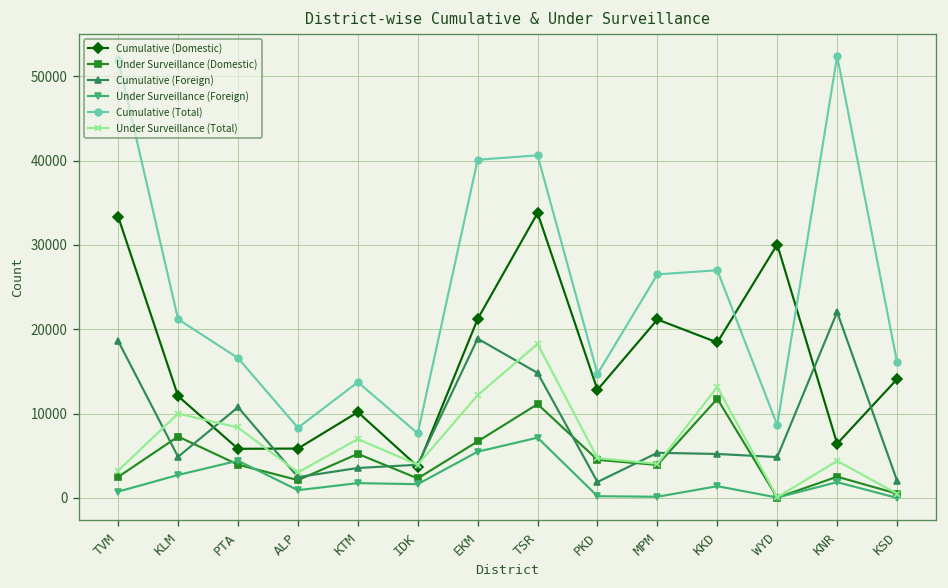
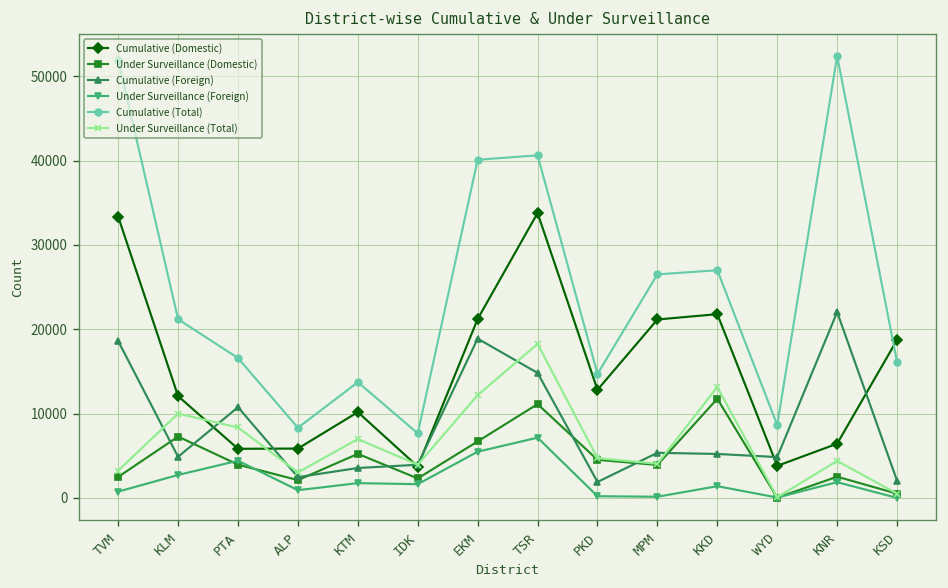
  {
    "Cumulative (Domestic)": {
      "TVM": 33000,
      "KLM": 12000,
      "PTA": 6000,
      "ALP": 6000,
      "KTM": 10000,
      "EKM": 21000,
      "TSR": 34000,
      "PKD": 13000,
      "MPM": 21000,
-     "KKD": 18000,
-     "WYD": 30000,
+     "KKD": 22000,
+     "WYD": 4000,
      "KNR": 6000,
-     "KSD": 14000
+     "KSD": 19000
    }
  }
